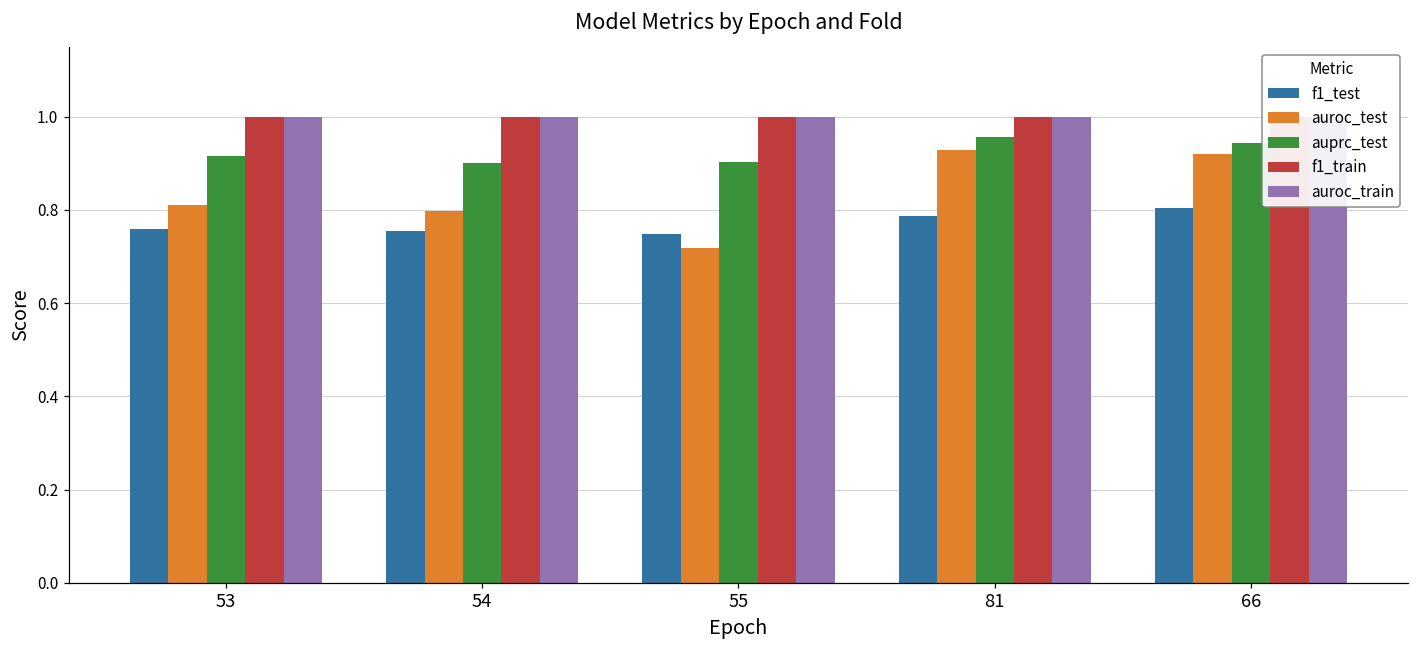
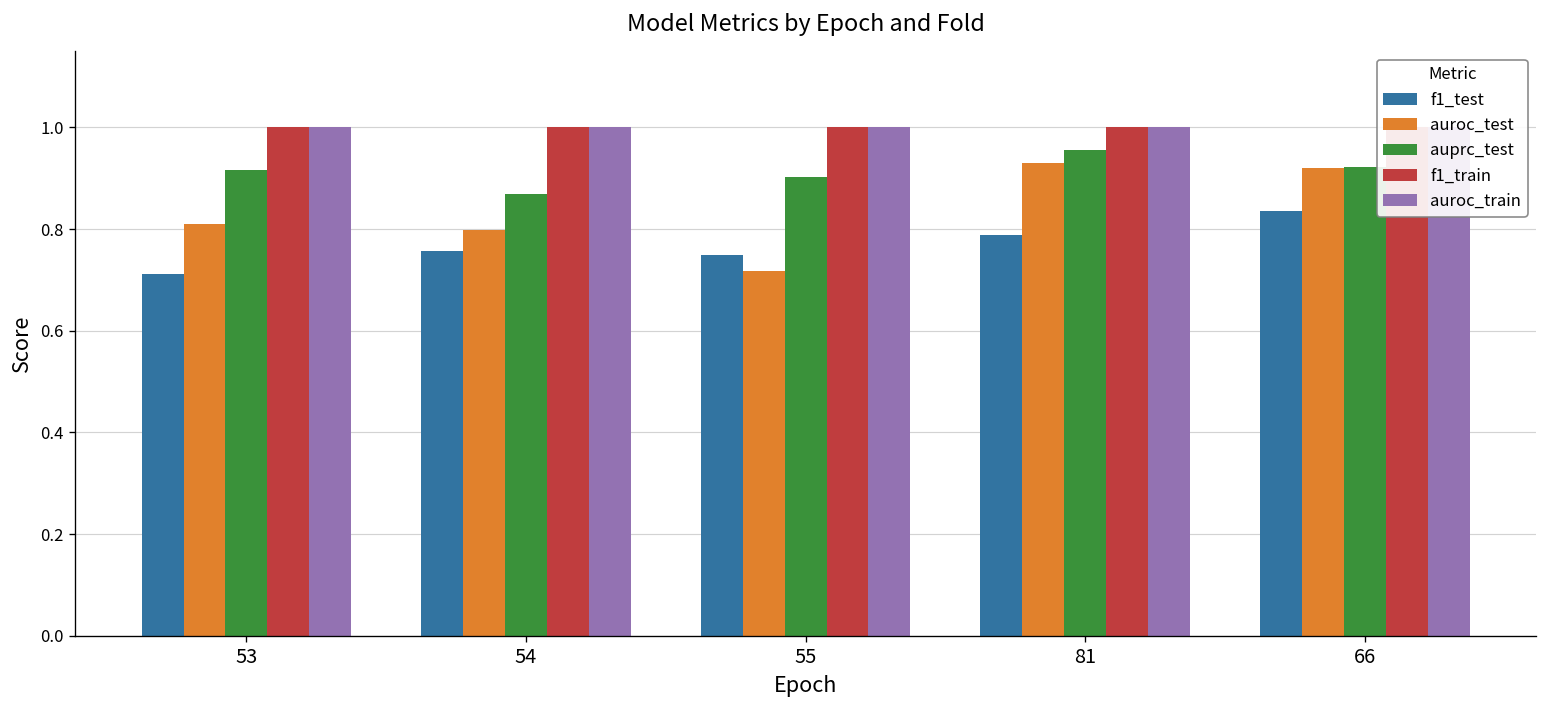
  {
    "f1_test": {
-     "53": 0.76,
+     "53": 0.71,
      "54": 0.76,
      "55": 0.75,
      "81": 0.79,
-     "66": 0.80
+     "66": 0.84
    },
    "auroc_test": {
      "53": 0.81,
      "54": 0.80,
      "55": 0.72,
      "81": 0.93,
      "66": 0.92
    },
    "auprc_test": {
      "53": 0.92,
-     "54": 0.90,
+     "54": 0.87,
      "55": 0.90,
      "81": 0.96,
-     "66": 0.94
+     "66": 0.92
    },
    "f1_train": {
      "53": 1.00,
      "54": 1.00,
      "55": 1.00,
      "81": 1.00
    },
    "auroc_train": {
      "53": 1.00,
      "54": 1.00,
      "55": 1.00,
      "81": 1.00
    }
  }
